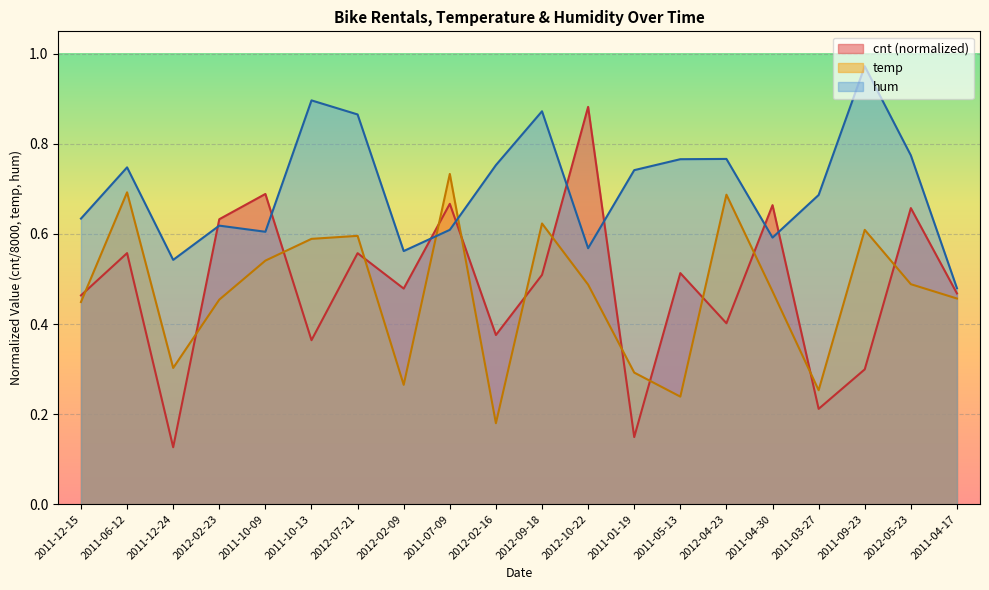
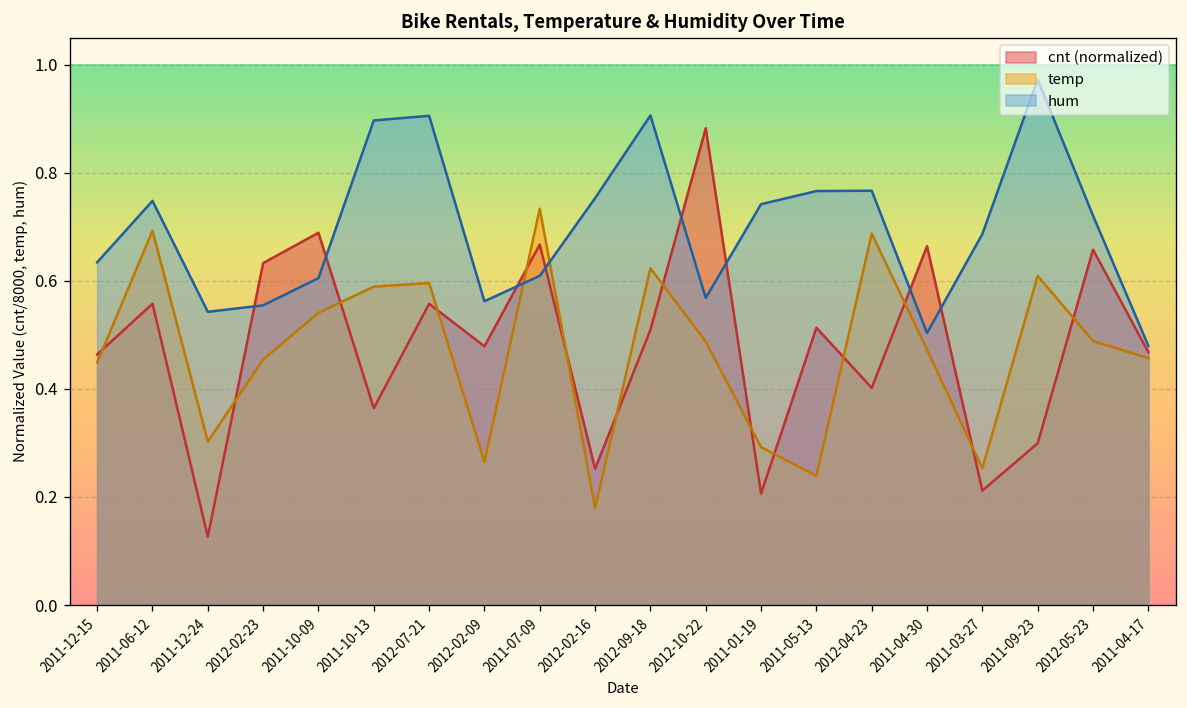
  {
    "cnt (normalized)": {
      "2011-12-15": 0.46,
      "2011-06-12": 0.56,
      "2011-12-24": 0.13,
      "2012-02-23": 0.63,
      "2011-10-09": 0.69,
      "2011-10-13": 0.36,
      "2012-07-21": 0.56,
      "2012-02-09": 0.48,
      "2011-07-09": 0.67,
-     "2012-02-16": 0.38,
+     "2012-02-16": 0.25,
      "2012-09-18": 0.51,
      "2012-10-22": 0.88,
-     "2011-01-19": 0.15,
+     "2011-01-19": 0.21,
      "2011-05-13": 0.51,
      "2012-04-23": 0.40,
      "2011-04-30": 0.66,
      "2011-03-27": 0.21,
      "2011-09-23": 0.30,
      "2012-05-23": 0.66,
      "2011-04-17": 0.47
    },
    "temp": {
      "2011-12-15": 0.45,
      "2011-06-12": 0.69,
      "2011-12-24": 0.30,
      "2012-02-23": 0.45,
      "2011-10-09": 0.54,
      "2011-10-13": 0.59,
      "2012-07-21": 0.60,
      "2012-02-09": 0.27,
      "2011-07-09": 0.73,
      "2012-02-16": 0.18,
      "2012-09-18": 0.62,
      "2012-10-22": 0.49,
      "2011-01-19": 0.29,
      "2011-05-13": 0.24,
      "2012-04-23": 0.69,
      "2011-04-30": 0.47,
      "2011-03-27": 0.25,
      "2011-09-23": 0.61,
      "2012-05-23": 0.49,
      "2011-04-17": 0.46
    },
    "hum": {
      "2011-12-15": 0.63,
      "2011-06-12": 0.75,
      "2011-12-24": 0.54,
-     "2012-02-23": 0.62,
+     "2012-02-23": 0.55,
      "2011-10-09": 0.60,
      "2011-10-13": 0.90,
-     "2012-07-21": 0.87,
+     "2012-07-21": 0.91,
      "2012-02-09": 0.56,
      "2011-07-09": 0.61,
      "2012-02-16": 0.75,
-     "2012-09-18": 0.87,
+     "2012-09-18": 0.91,
      "2012-10-22": 0.57,
      "2011-01-19": 0.74,
      "2011-05-13": 0.77,
      "2012-04-23": 0.77,
-     "2011-04-30": 0.59,
+     "2011-04-30": 0.50,
      "2011-03-27": 0.69,
-     "2012-05-23": 0.77,
+     "2012-05-23": 0.72,
      "2011-04-17": 0.48
    }
  }
